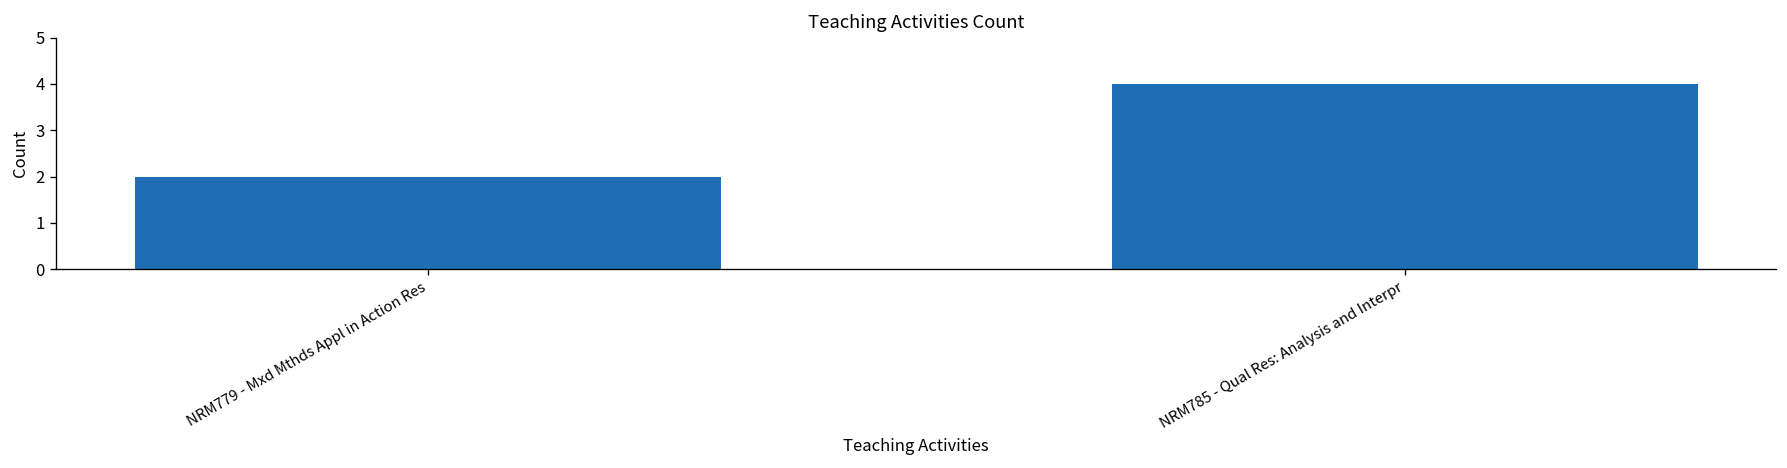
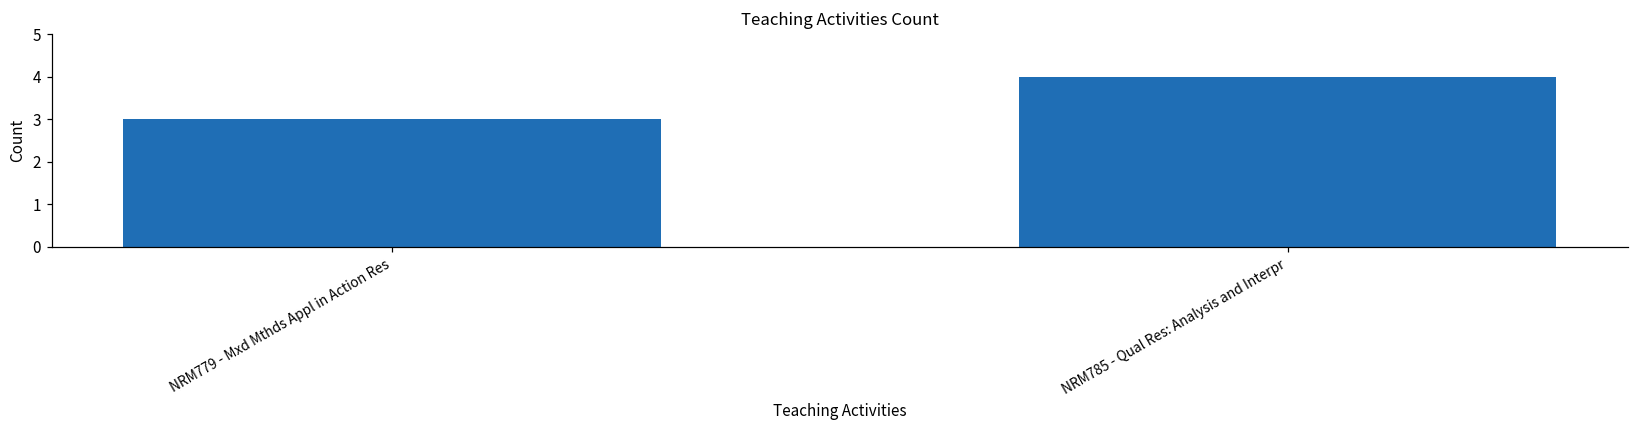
  {
-   "NRM779 - Mxd Mthds Appl in Action Res": 2,
+   "NRM779 - Mxd Mthds Appl in Action Res": 3,
    "NRM785 - Qual Res: Analysis and Interpr": 4
  }
